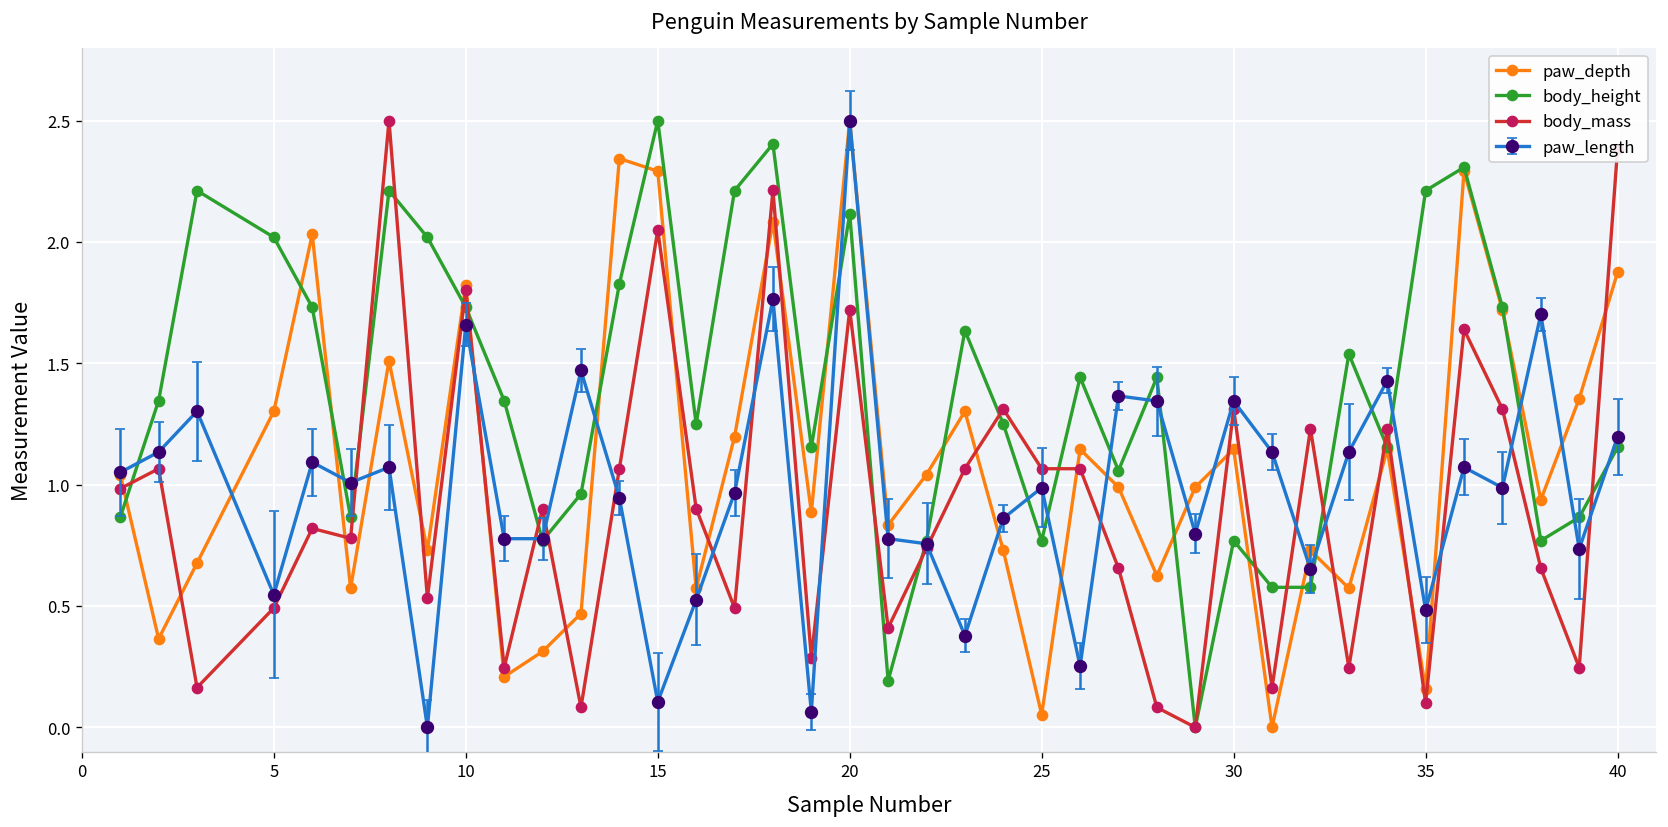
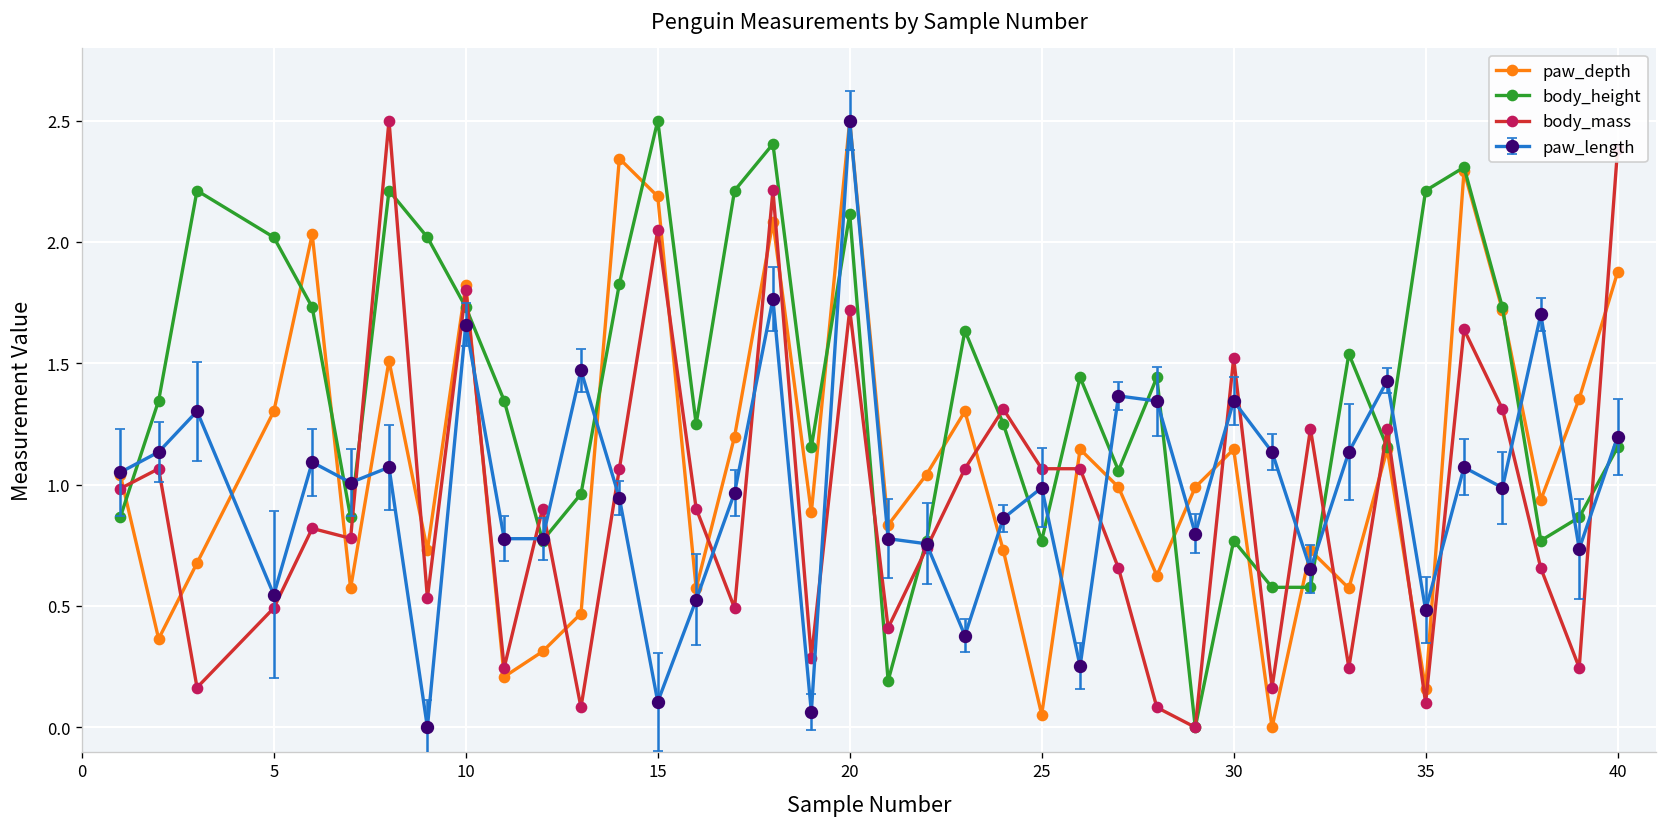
  {
    "paw_depth": {
      "5": 1.30,
      "10": 1.82,
-     "15": 2.29,
+     "15": 2.19,
      "25": 0.05,
      "30": 1.15,
      "35": 0.16,
      "40": 1.88
    },
    "body_height": {
      "5": 2.02,
      "10": 1.73,
      "15": 2.50,
      "20": 2.12,
      "25": 0.77,
      "30": 0.77,
      "35": 2.21,
      "40": 1.15
    },
    "body_mass": {
      "5": 0.49,
      "10": 1.80,
      "15": 2.05,
      "20": 1.72,
      "25": 1.07,
-     "30": 1.31,
+     "30": 1.52,
      "35": 0.10
    }
  }
